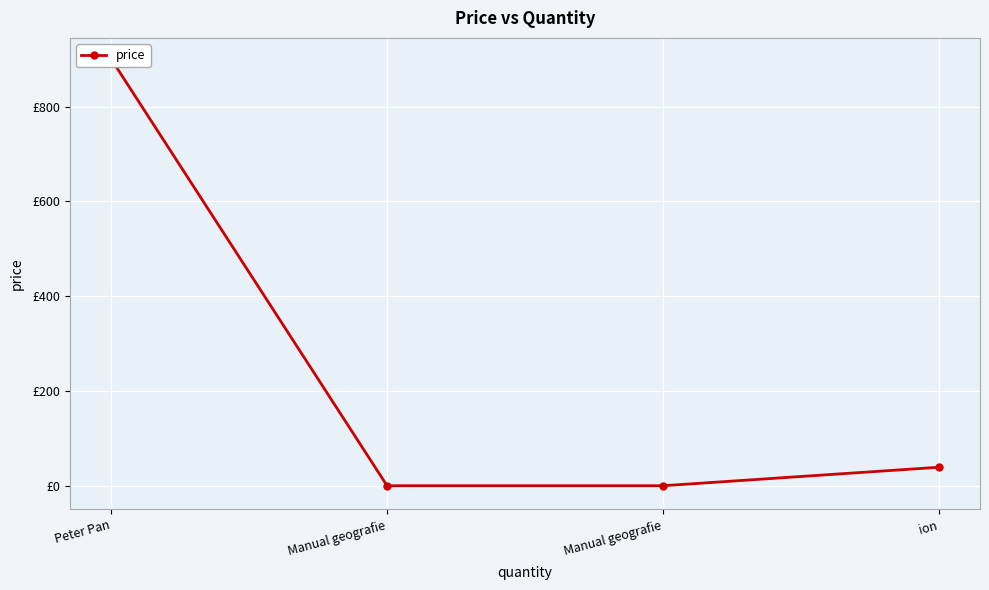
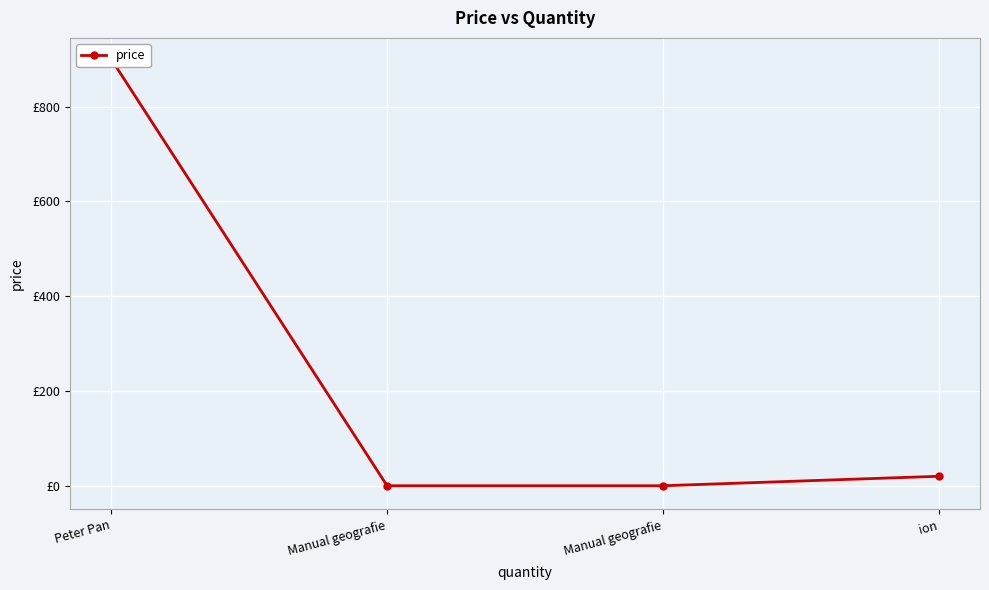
  {
-   "ion": "£40"
+   "ion": "£20"
  }
